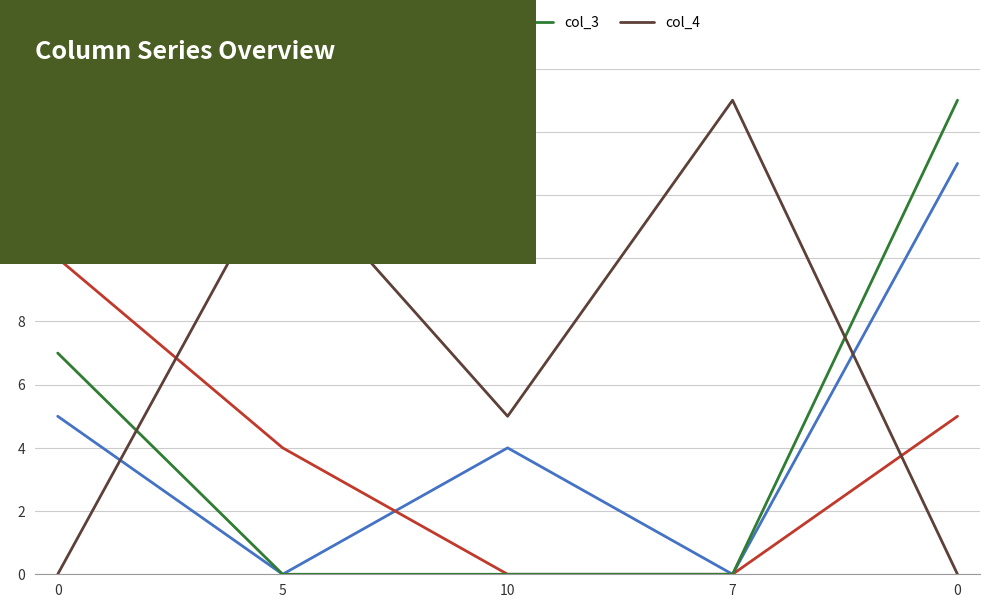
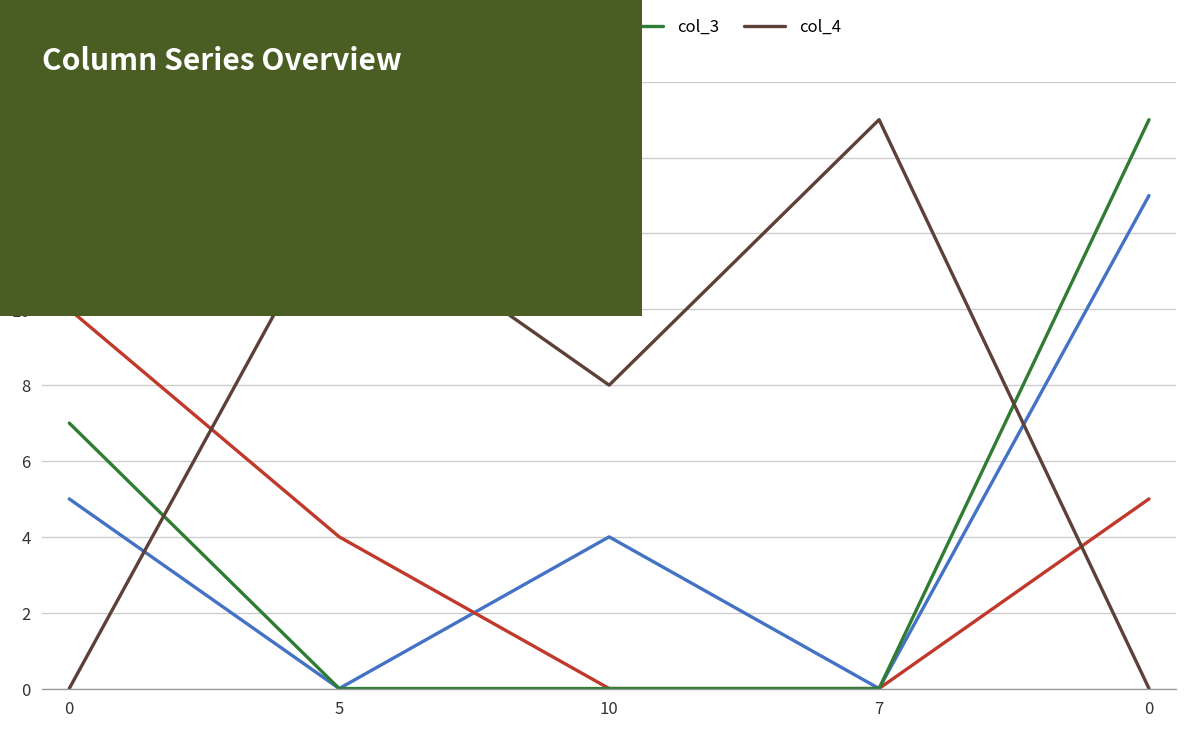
  {
    "col_4": {
      "5": 13,
-     "10": 5,
+     "10": 8,
      "7": 15
    }
  }
